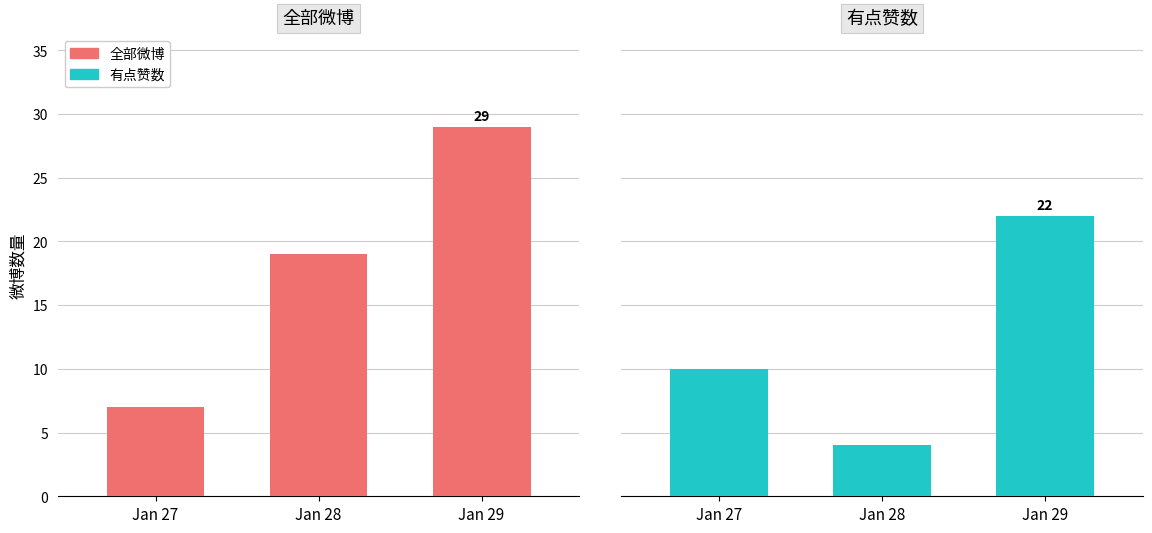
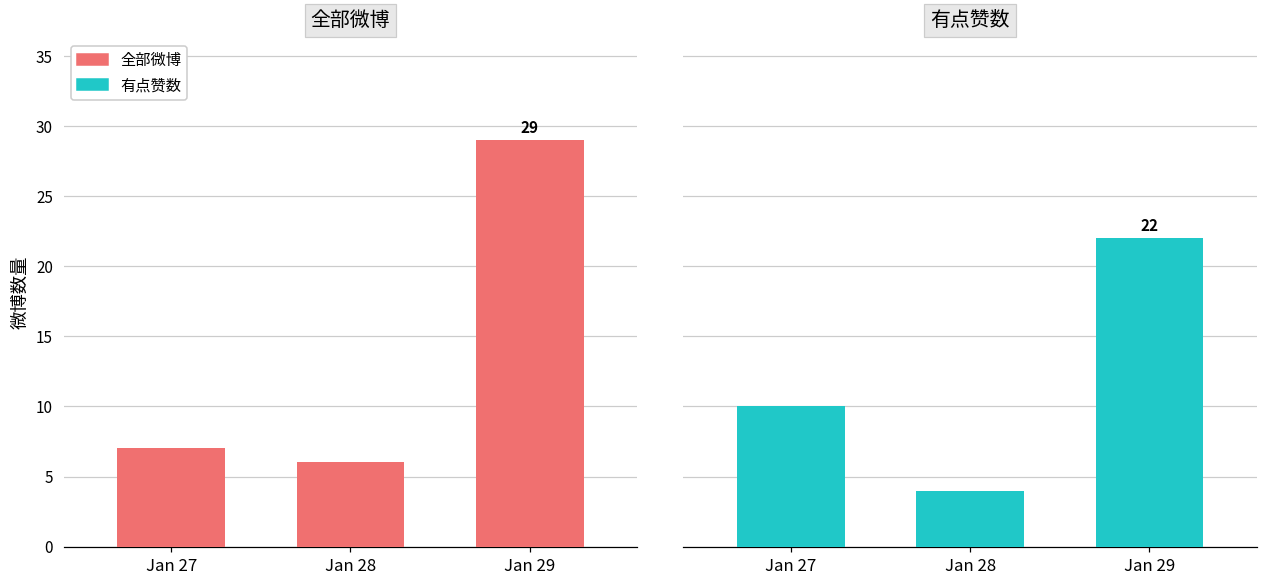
  {
    "全部微博": {
      "Jan 27": 7,
-     "Jan 28": 19
+     "Jan 28": 6
    },
    "有点赞数": {
      "Jan 29": 22
    }
  }
